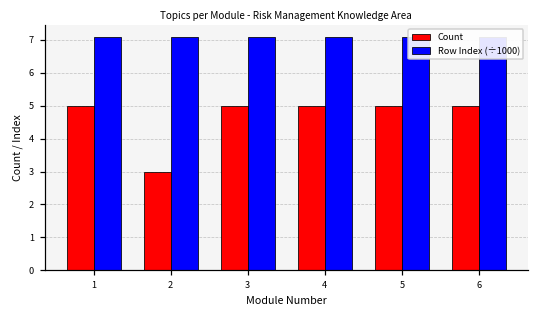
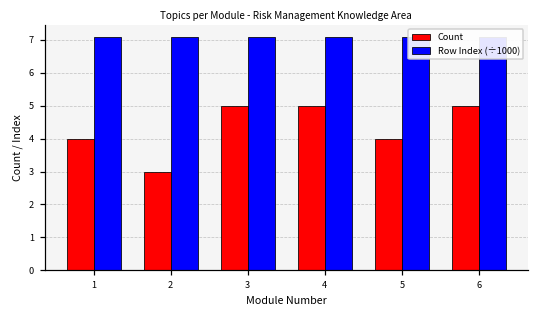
  {
    "Count": {
-     "1": 5,
+     "1": 4,
      "2": 3,
      "3": 5,
      "4": 5,
-     "5": 5,
+     "5": 4,
      "6": 5
    },
    "Row Index (÷1000)": {
      "1": 7,
      "2": 7.1,
      "3": 7.1,
      "4": 7.1
    }
  }
